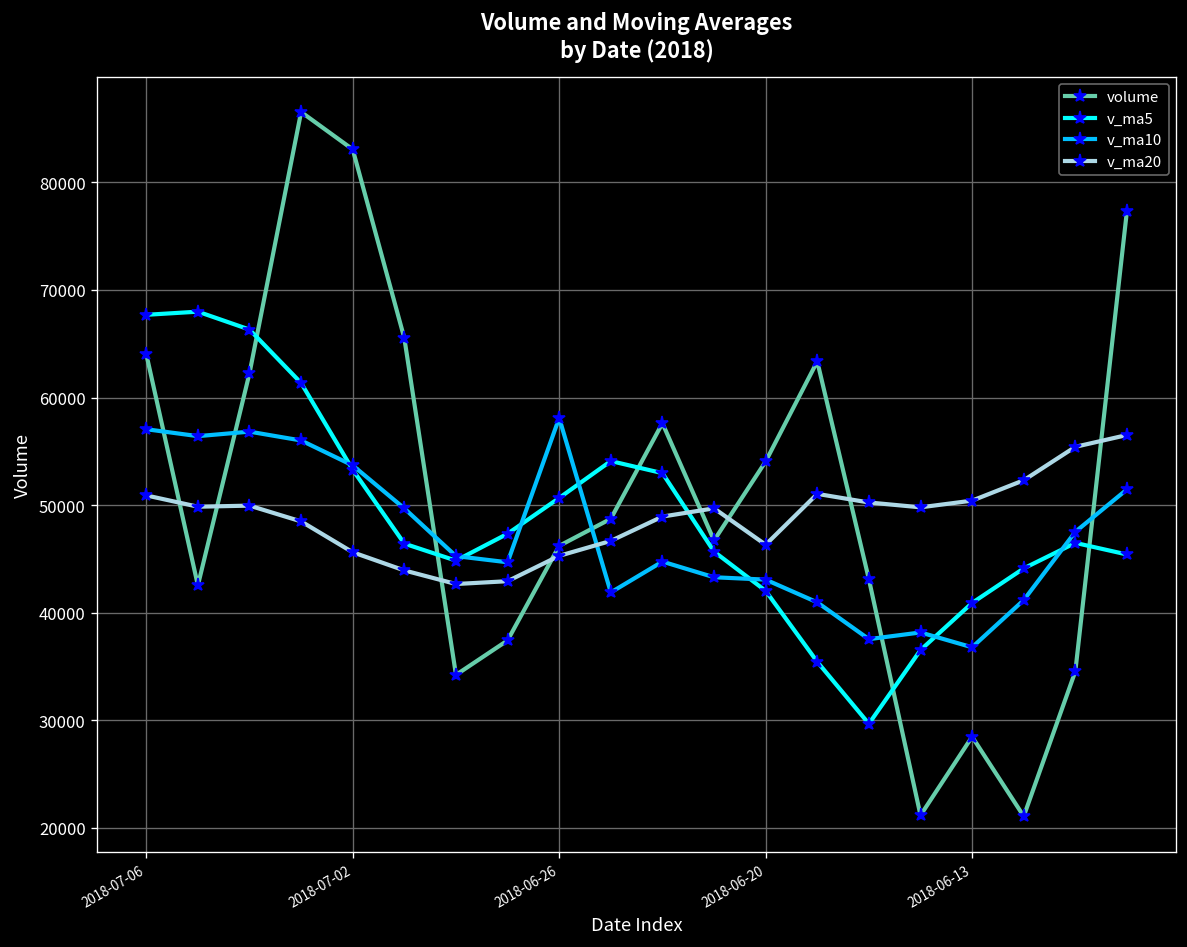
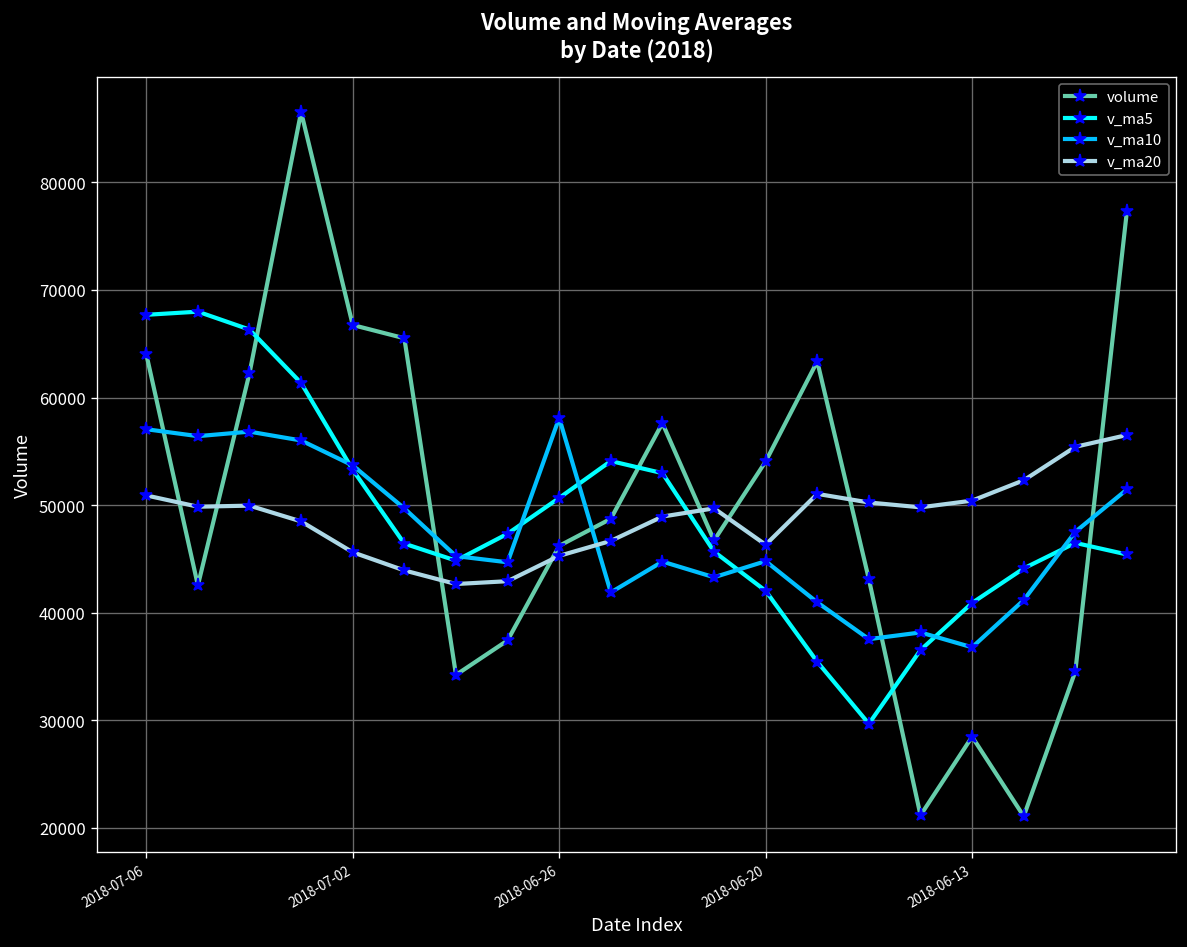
  {
    "volume": {
      "2018-07-06": 64000,
-     "2018-07-02": 83000,
+     "2018-07-02": 67000,
      "2018-06-26": 46000,
      "2018-06-20": 54000,
      "2018-06-13": 28000
    },
    "v_ma5": {
      "2018-07-06": 68000,
      "2018-07-02": 53000,
      "2018-06-26": 51000,
      "2018-06-20": 42000,
      "2018-06-13": 41000
    },
    "v_ma10": {
      "2018-07-06": 57000,
      "2018-07-02": 54000,
      "2018-06-26": 58000,
-     "2018-06-20": 43000,
+     "2018-06-20": 45000,
      "2018-06-13": 37000
    },
    "v_ma20": {
      "2018-07-06": 51000,
      "2018-07-02": 46000,
      "2018-06-26": 45000,
      "2018-06-20": 46000,
      "2018-06-13": 50000
    }
  }
